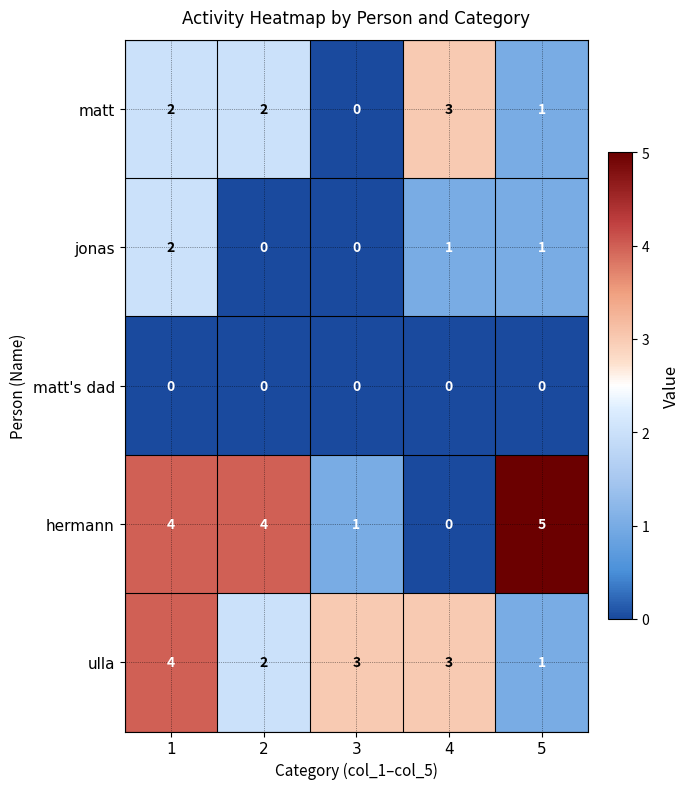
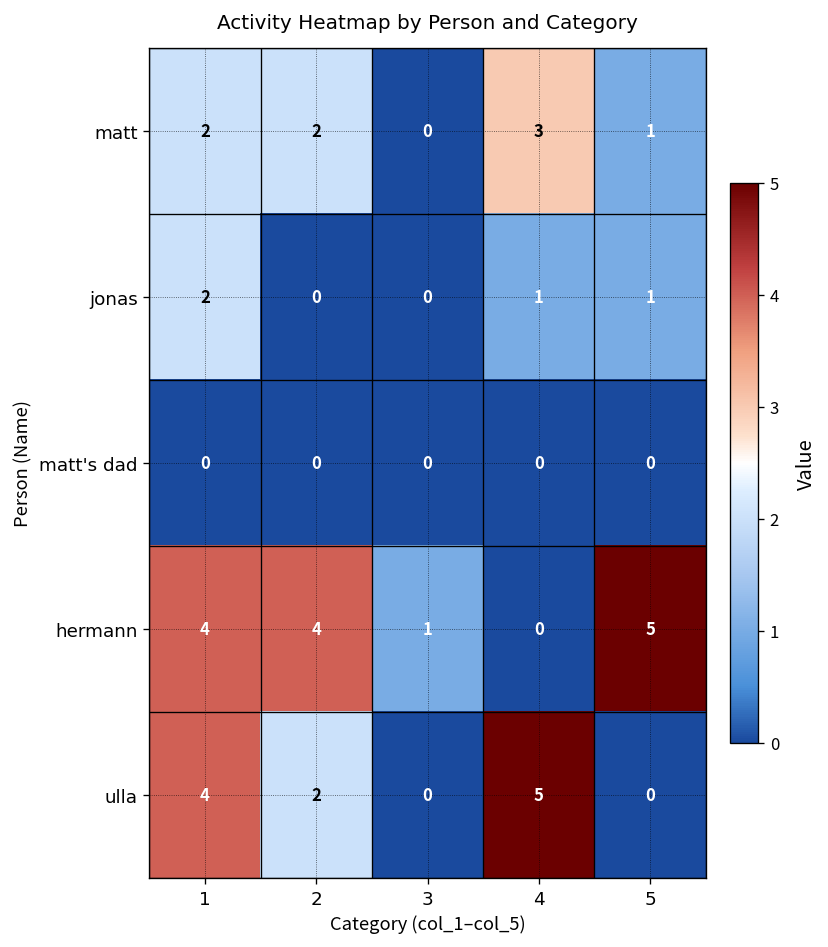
  {
    "matt": {
      "1": 2,
      "2": 2,
      "3": 0,
      "4": 3,
      "5": 1
    },
    "jonas": {
      "1": 2,
      "2": 0,
      "3": 0,
      "4": 1,
      "5": 1
    },
    "matt's dad": {
      "1": 0,
      "2": 0,
      "3": 0,
      "4": 0,
      "5": 0
    },
    "hermann": {
      "1": 4,
      "2": 4,
      "3": 1,
      "4": 0,
      "5": 5
    },
    "ulla": {
      "1": 4,
      "2": 2,
-     "3": 3,
-     "4": 3,
-     "5": 1
+     "3": 0,
+     "4": 5,
+     "5": 0
    }
  }
